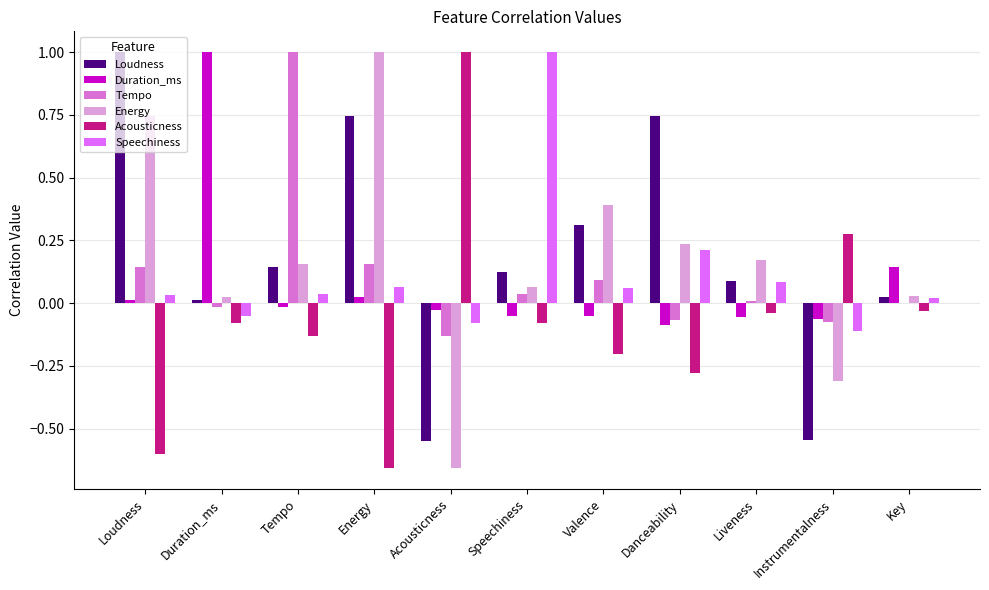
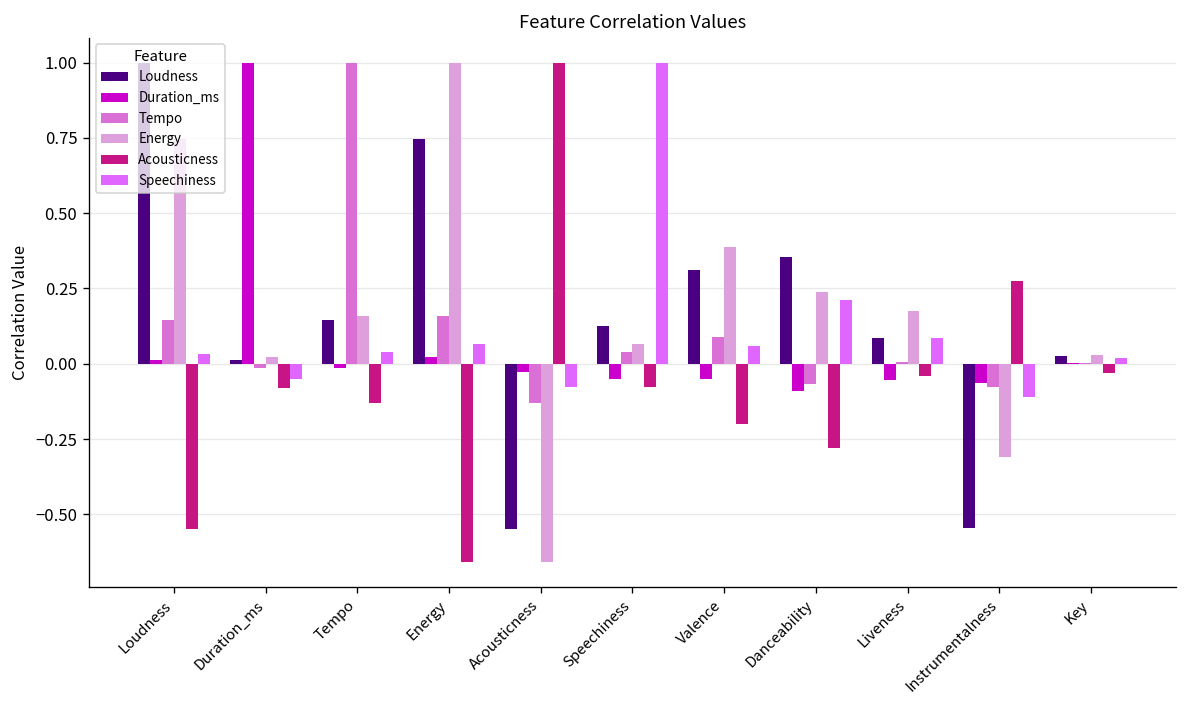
  {
    "Loudness": {
      "Duration_ms": 0.01,
      "Tempo": 0.14,
      "Energy": 0.74,
      "Acousticness": -0.55,
      "Speechiness": 0.13,
      "Valence": 0.31,
-     "Danceability": 0.74,
+     "Danceability": 0.35,
      "Liveness": 0.09,
      "Instrumentalness": -0.55,
      "Key": 0.03
    },
    "Duration_ms": {
      "Loudness": 0.01,
      "Duration_ms": 1.00,
      "Tempo": -0.01,
      "Energy": 0.02,
      "Acousticness": -0.03,
      "Speechiness": -0.05,
      "Valence": -0.05,
      "Danceability": -0.09,
      "Liveness": -0.05,
      "Instrumentalness": -0.06,
-     "Key": 0.14
+     "Key": 0.00
    },
    "Acousticness": {
-     "Loudness": -0.60,
+     "Loudness": -0.55,
      "Duration_ms": -0.08,
      "Tempo": -0.13,
      "Energy": -0.66,
      "Acousticness": 1.00,
      "Speechiness": -0.08,
      "Valence": -0.20,
      "Danceability": -0.28,
      "Liveness": -0.04,
      "Instrumentalness": 0.27,
      "Key": -0.03
    }
  }
